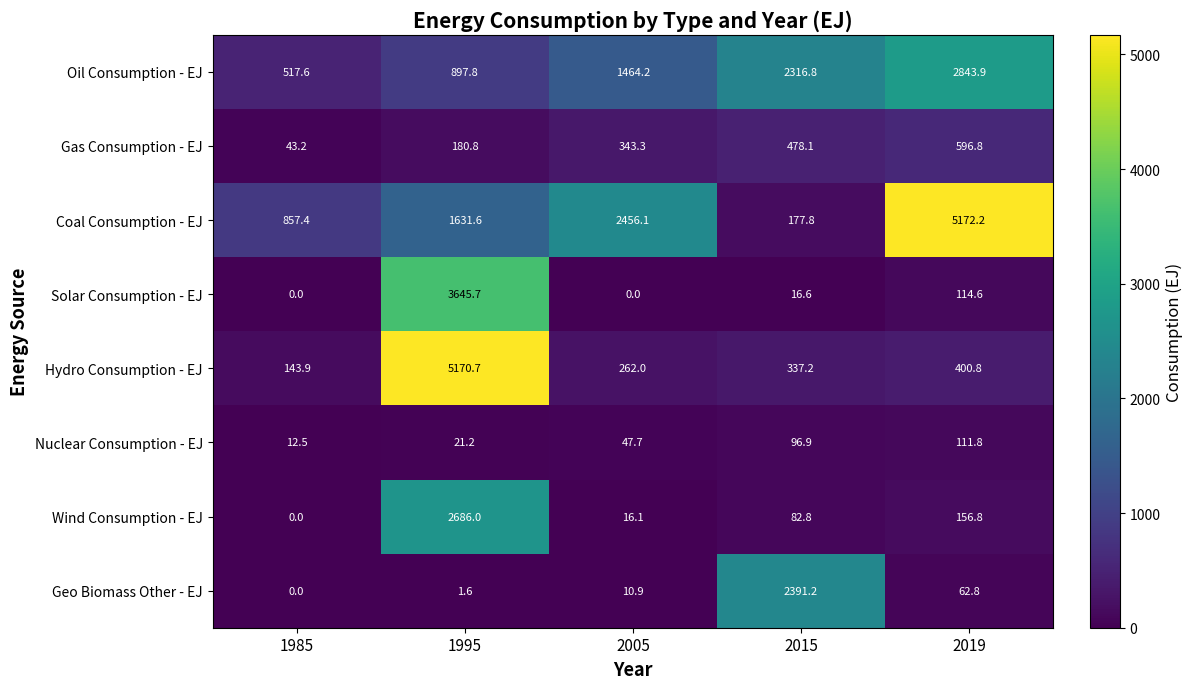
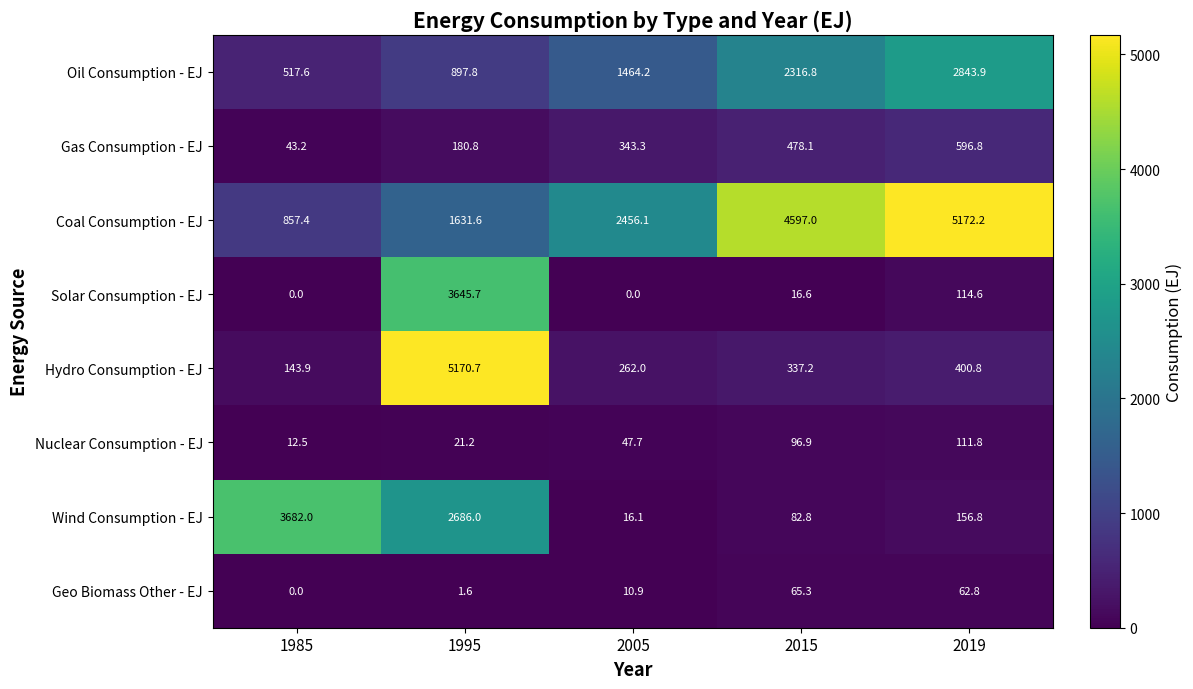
  {
    "Oil Consumption - EJ": {
      "1985": 517.6,
      "1995": 897.8,
      "2005": 1464.2,
      "2015": 2316.8,
      "2019": 2843.9
    },
    "Gas Consumption - EJ": {
      "1985": 43.2,
      "1995": 180.8,
      "2005": 343.3,
      "2015": 478.1,
      "2019": 596.8
    },
    "Coal Consumption - EJ": {
      "1985": 857.4,
      "1995": 1631.6,
      "2005": 2456.1,
-     "2015": 177.8,
+     "2015": 4597.0,
      "2019": 5172.2
    },
    "Solar Consumption - EJ": {
      "1985": 0.0,
      "1995": 3645.7,
      "2005": 0.0,
      "2015": 16.6,
      "2019": 114.6
    },
    "Hydro Consumption - EJ": {
      "1985": 143.9,
      "1995": 5170.7,
      "2005": 262.0,
      "2015": 337.2,
      "2019": 400.8
    },
    "Nuclear Consumption - EJ": {
      "1985": 12.5,
      "1995": 21.2,
      "2005": 47.7,
      "2015": 96.9,
      "2019": 111.8
    },
    "Wind Consumption - EJ": {
-     "1985": 0.0,
+     "1985": 3682.0,
      "1995": 2686.0,
      "2005": 16.1,
      "2015": 82.8,
      "2019": 156.8
    },
    "Geo Biomass Other - EJ": {
      "1985": 0.0,
      "1995": 1.6,
      "2005": 10.9,
-     "2015": 2391.2,
+     "2015": 65.3,
      "2019": 62.8
    }
  }
